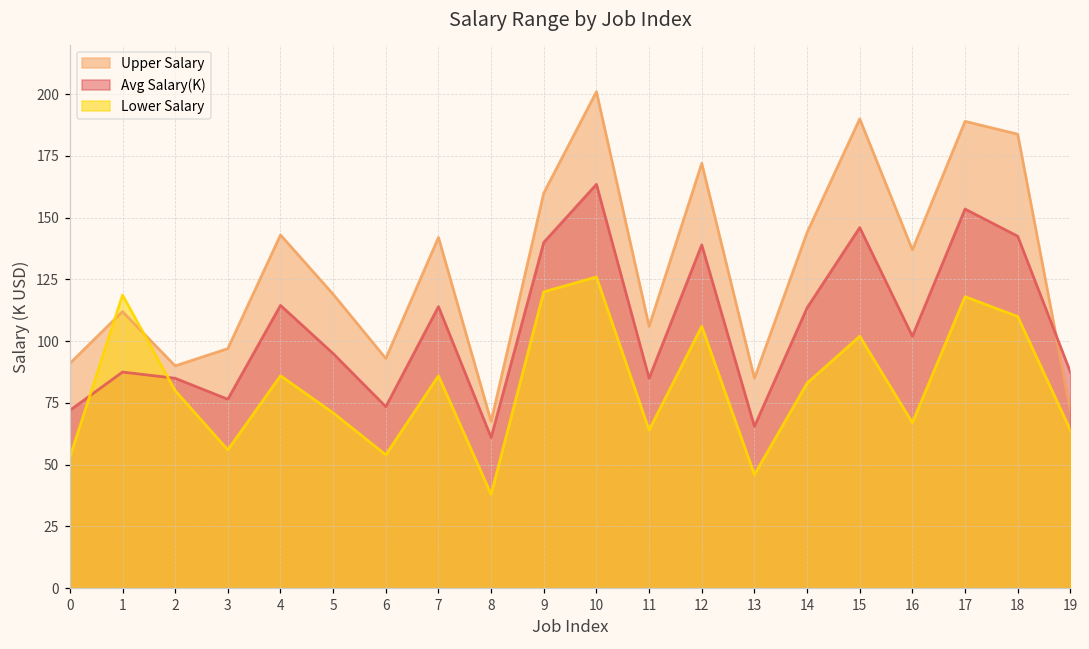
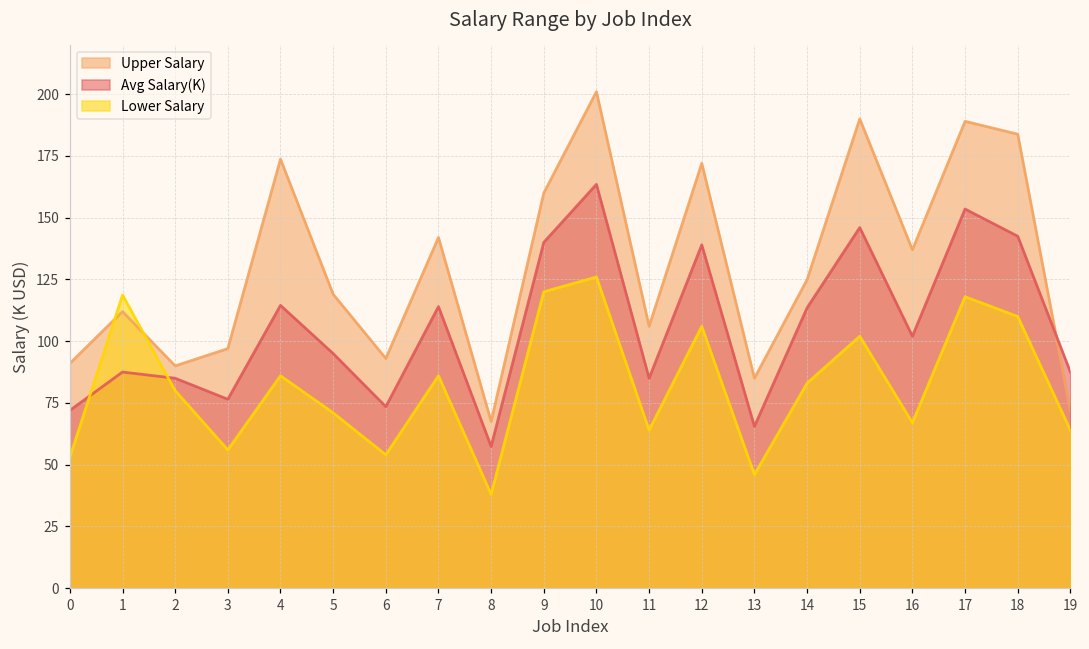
  {
    "Upper Salary": {
      "0": 91,
      "1": 112,
      "2": 90,
      "3": 97,
-     "4": 143,
+     "4": 174,
      "5": 119,
      "6": 93,
      "7": 142,
      "8": 68,
      "9": 160,
      "10": 201,
      "11": 106,
      "12": 172,
      "13": 85,
-     "14": 144,
+     "14": 125,
      "15": 190,
      "16": 137,
      "17": 189,
      "18": 184,
      "19": 72
    },
    "Avg Salary(K)": {
      "0": 72,
      "1": 88,
      "2": 85,
      "3": 77,
      "4": 115,
      "5": 95,
      "6": 74,
      "7": 114,
-     "8": 61,
+     "8": 57,
      "9": 140,
      "10": 164,
      "11": 85,
      "12": 139,
      "13": 66,
      "14": 114,
      "15": 146,
      "16": 102,
      "17": 154,
      "18": 143,
      "19": 88
    },
    "Lower Salary": {
      "0": 53,
      "1": 119,
      "2": 80,
      "3": 56,
      "4": 86,
      "5": 71,
      "6": 54,
      "7": 86,
      "8": 38,
      "9": 120,
      "10": 126,
      "11": 64,
      "12": 106,
      "13": 46,
      "14": 83,
      "15": 102,
      "16": 67,
      "17": 118,
      "18": 110,
      "19": 64
    }
  }
